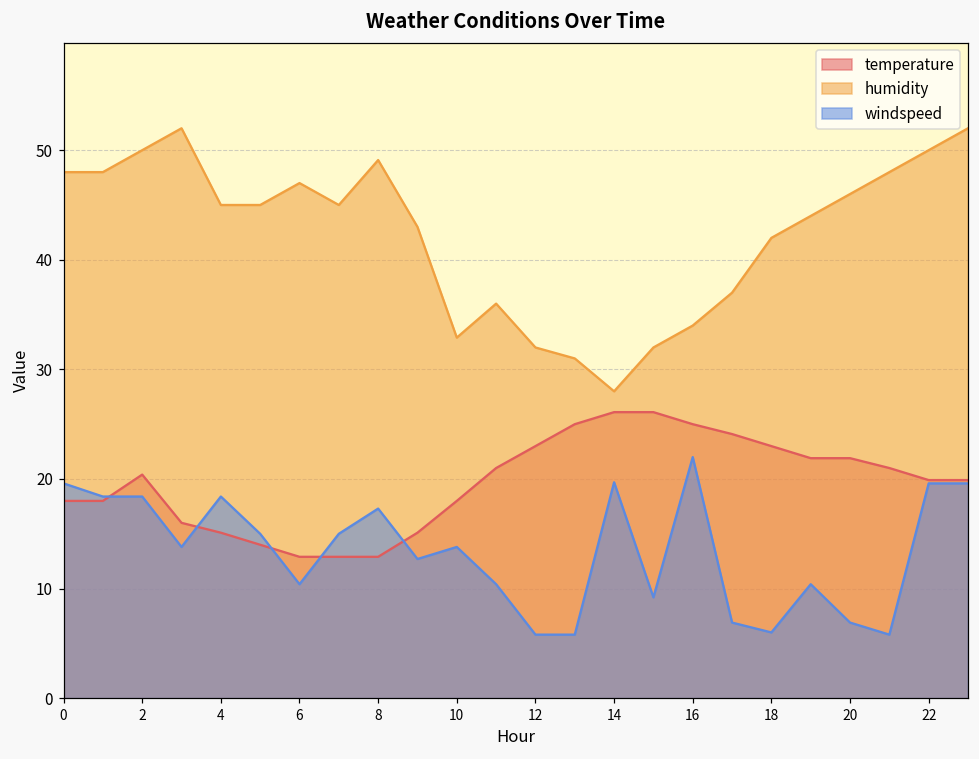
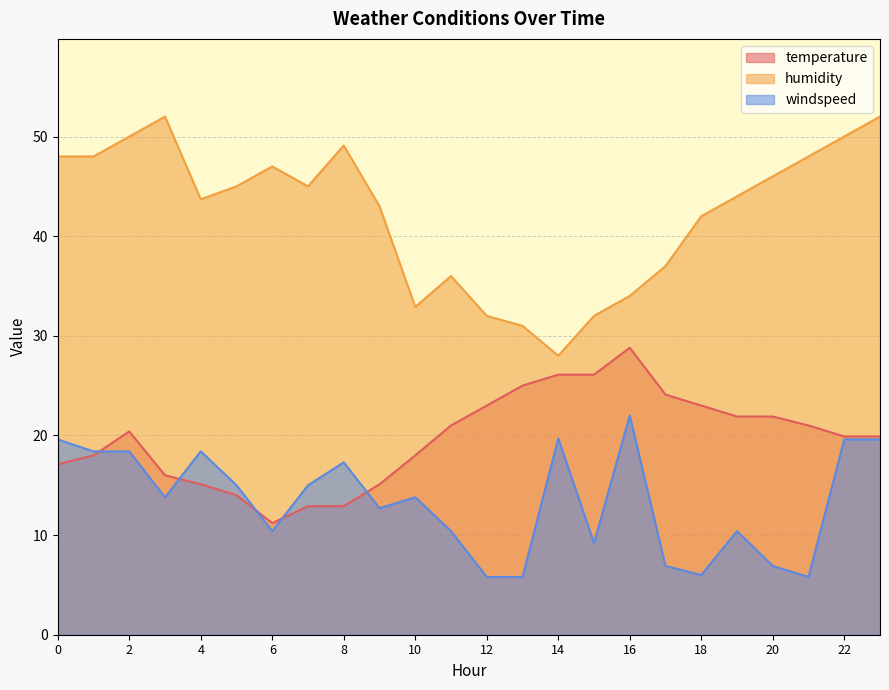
  {
    "temperature": {
-     "0": 18,
+     "0": 17,
      "2": 20,
      "4": 15,
-     "6": 13,
+     "6": 11,
      "8": 13,
      "10": 18,
      "12": 23,
      "14": 26,
-     "16": 25,
+     "16": 29,
      "18": 23,
      "20": 22,
      "22": 20
    },
    "humidity": {
      "0": 48,
      "2": 50,
-     "4": 45,
+     "4": 44,
      "6": 47,
      "8": 49,
      "10": 33,
      "12": 32,
      "14": 28,
      "16": 34,
      "18": 42,
      "20": 46,
      "22": 50
    },
    "windspeed": {
      "0": 20,
      "2": 18,
      "4": 18,
      "6": 10,
      "8": 17,
      "10": 14,
      "12": 6,
      "14": 20,
      "16": 22,
      "18": 6,
      "20": 7,
      "22": 20
    }
  }
